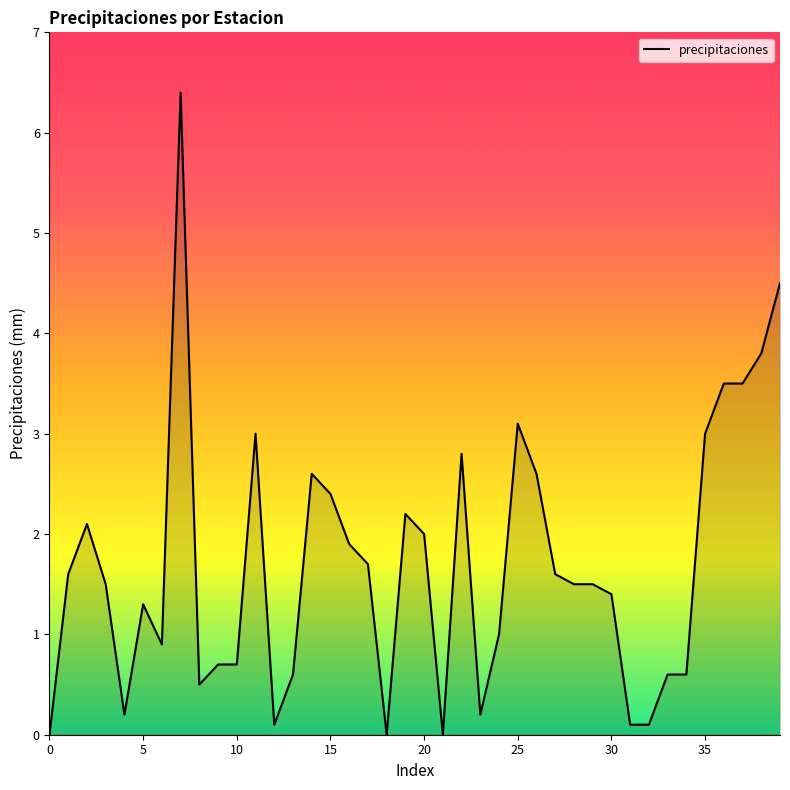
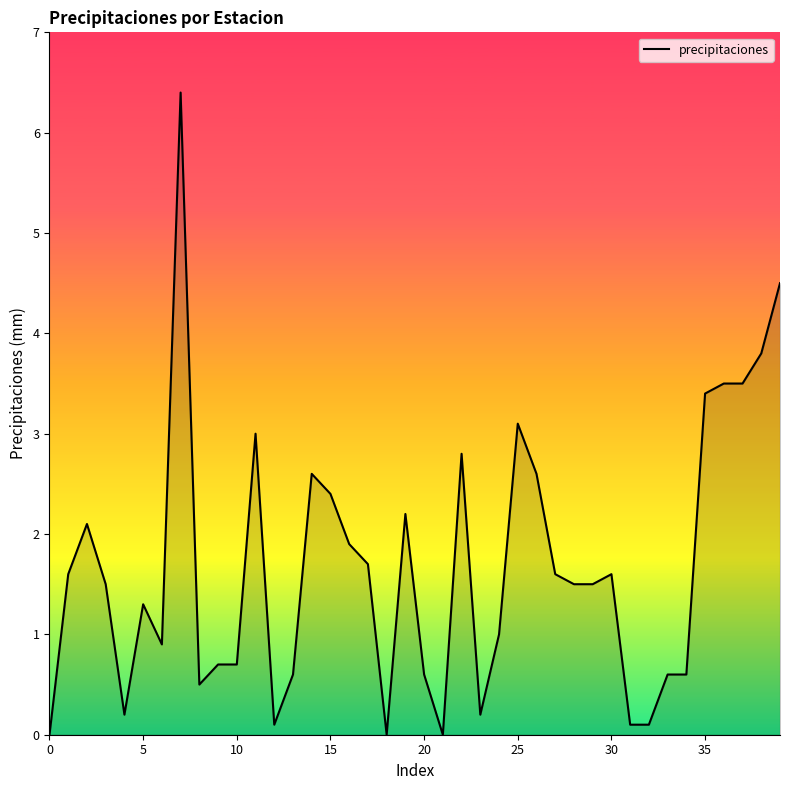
  {
    "0": 0.0,
    "5": 1.3,
    "10": 0.7,
    "15": 2.4,
-   "20": 2.0,
+   "20": 0.6,
    "25": 3.1,
-   "30": 1.4,
-   "35": 3.0
+   "30": 1.6,
+   "35": 3.4
  }
